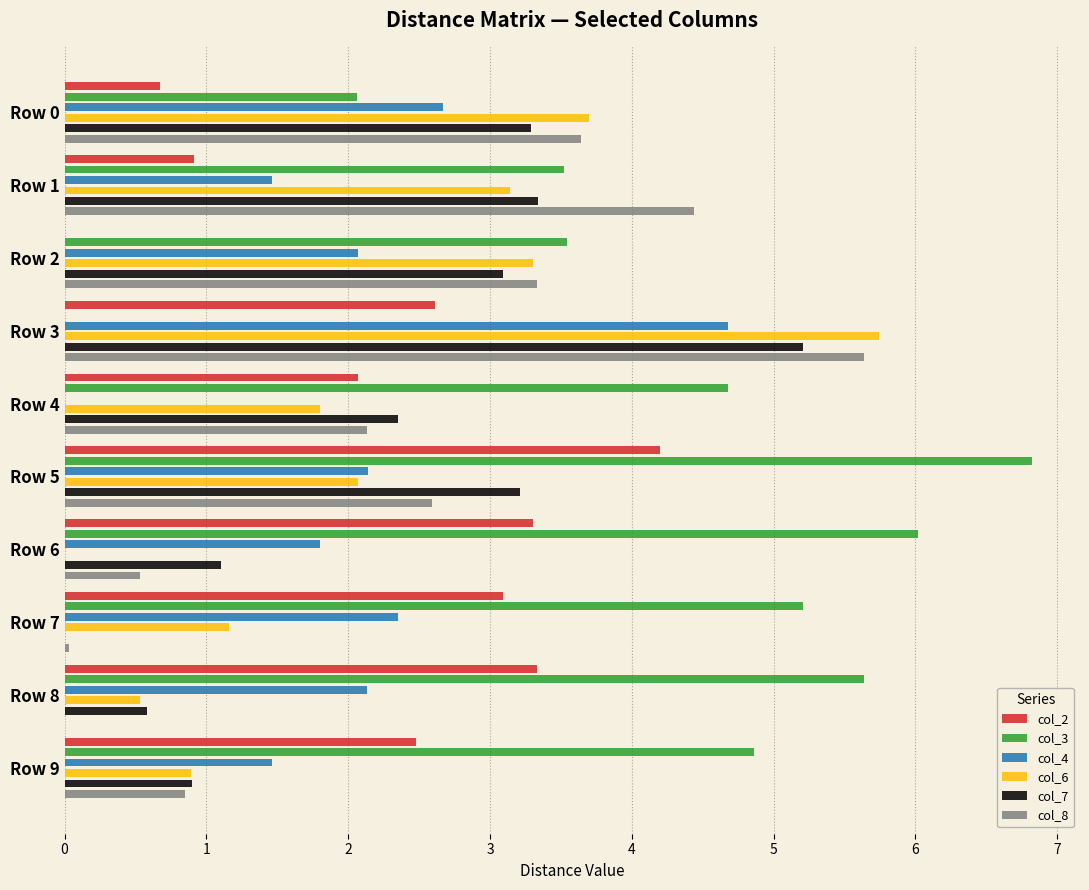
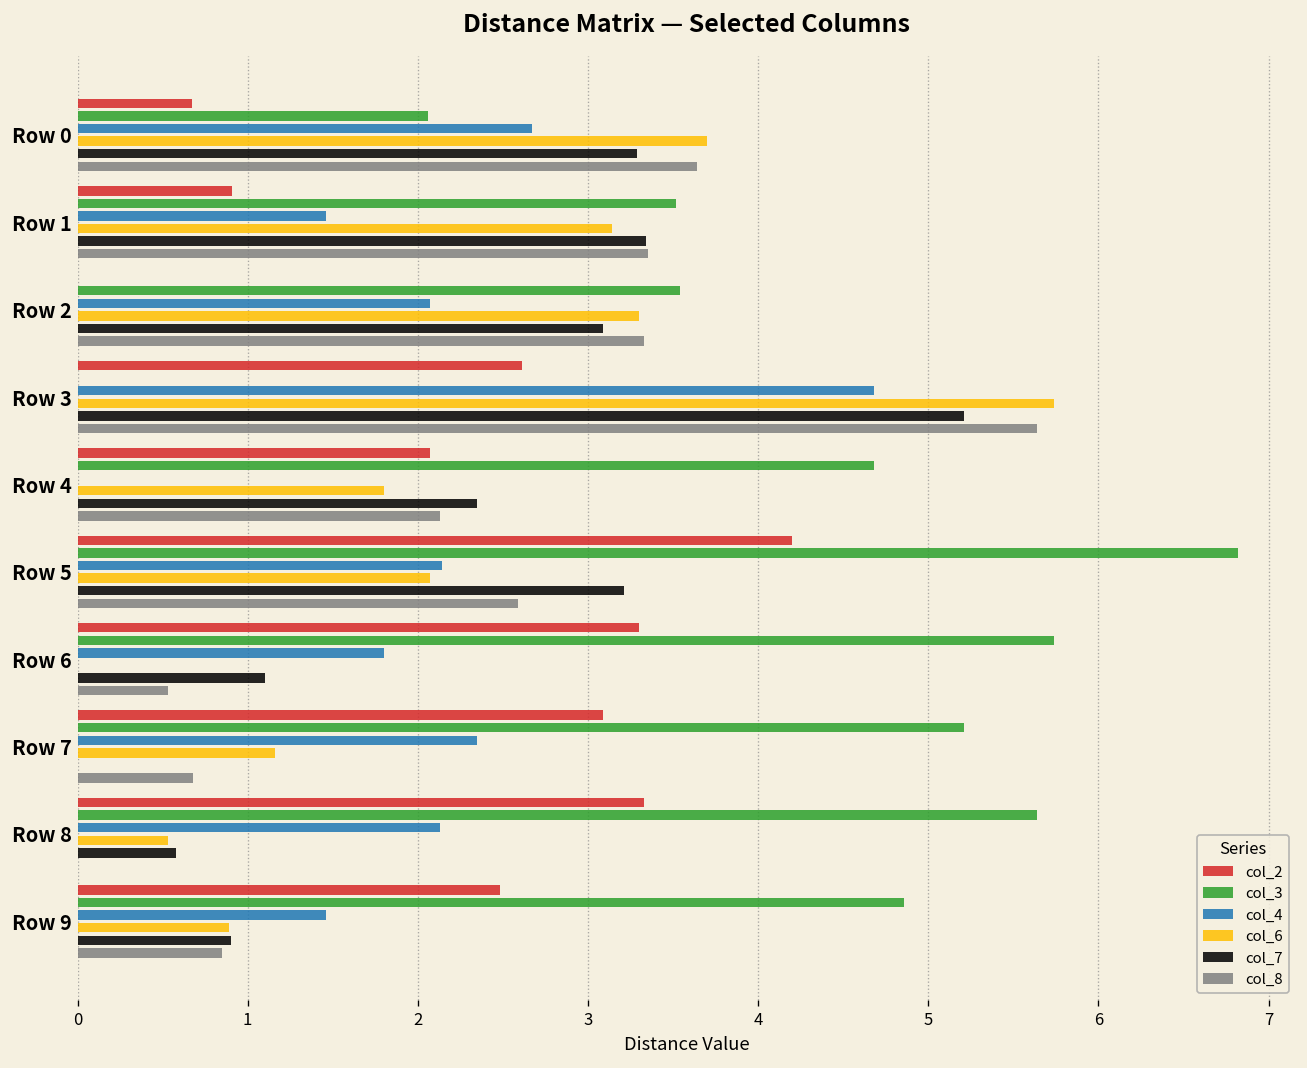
  {
    "col_2": {
      "Row 0": 0.67,
      "Row 1": 0.91,
      "Row 2": 0.00,
      "Row 3": 2.61,
      "Row 4": 2.07,
      "Row 5": 4.20,
      "Row 6": 3.30,
      "Row 7": 3.09,
      "Row 8": 3.33,
      "Row 9": 2.48
    },
    "col_3": {
      "Row 0": 2.06,
      "Row 1": 3.52,
      "Row 2": 3.54,
      "Row 3": 0.00,
      "Row 4": 4.68,
      "Row 5": 6.82,
-     "Row 6": 6.02,
+     "Row 6": 5.74,
      "Row 7": 5.21,
      "Row 8": 5.64,
      "Row 9": 4.86
    },
    "col_4": {
      "Row 0": 2.67,
      "Row 1": 1.46,
      "Row 2": 2.07,
      "Row 3": 4.68,
      "Row 4": 0.00,
      "Row 5": 2.14,
      "Row 6": 1.80,
      "Row 7": 2.35,
      "Row 8": 2.13,
      "Row 9": 1.46
    },
    "col_6": {
      "Row 0": 3.70,
      "Row 1": 3.14,
      "Row 2": 3.30,
      "Row 3": 5.74,
      "Row 4": 1.80,
      "Row 5": 2.07,
      "Row 6": 0.00,
      "Row 7": 1.16,
      "Row 8": 0.53,
      "Row 9": 0.89
    },
    "col_7": {
      "Row 0": 3.29,
      "Row 1": 3.34,
      "Row 2": 3.09,
      "Row 3": 5.21,
      "Row 4": 2.35,
      "Row 5": 3.21,
      "Row 6": 1.10,
      "Row 7": 0.00,
      "Row 8": 0.58,
      "Row 9": 0.90
    },
    "col_8": {
      "Row 0": 3.64,
-     "Row 1": 4.44,
+     "Row 1": 3.35,
      "Row 2": 3.33,
      "Row 3": 5.64,
      "Row 4": 2.13,
      "Row 5": 2.59,
      "Row 6": 0.53,
-     "Row 7": 0.03,
+     "Row 7": 0.68,
      "Row 8": 0.00,
      "Row 9": 0.85
    }
  }
